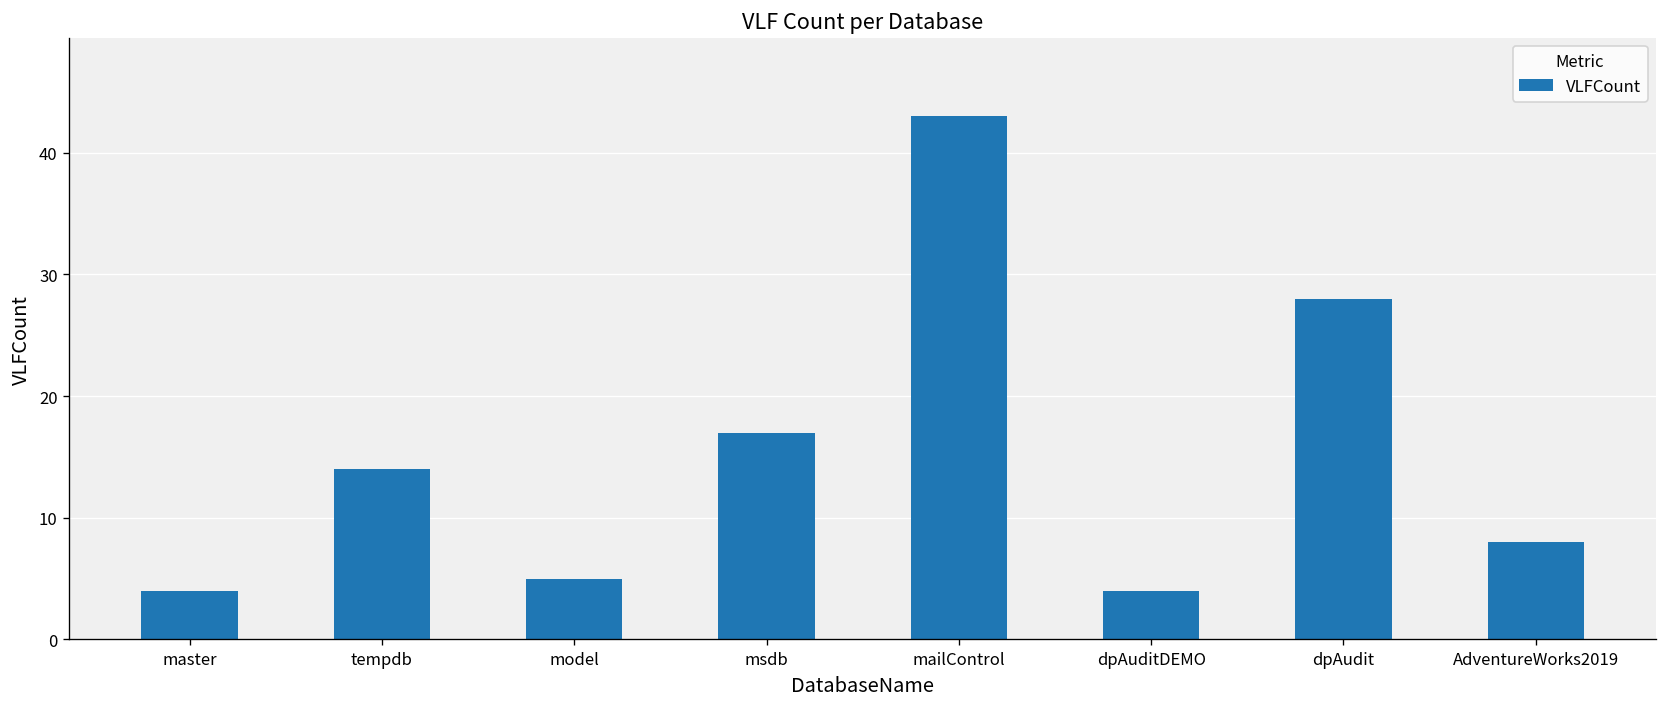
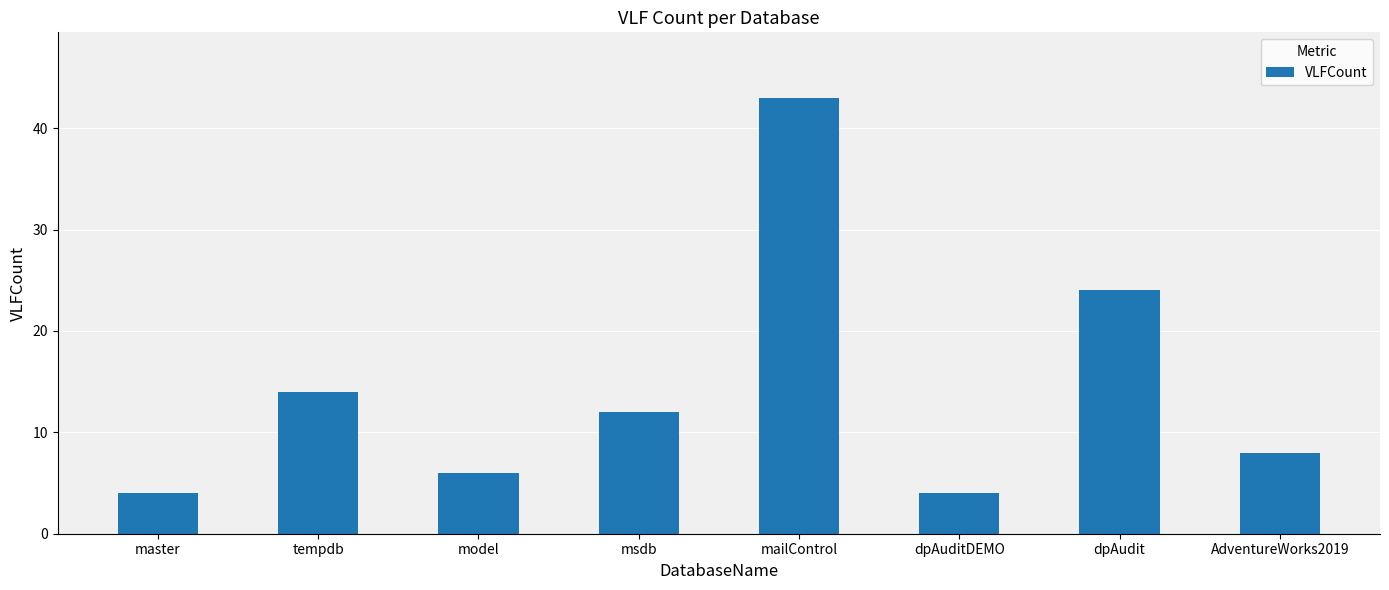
  {
    "master": 4,
    "tempdb": 14,
-   "model": 5,
-   "msdb": 17,
+   "model": 6,
+   "msdb": 12,
    "mailControl": 43,
    "dpAuditDEMO": 4,
-   "dpAudit": 28,
+   "dpAudit": 24,
    "AdventureWorks2019": 8
  }
